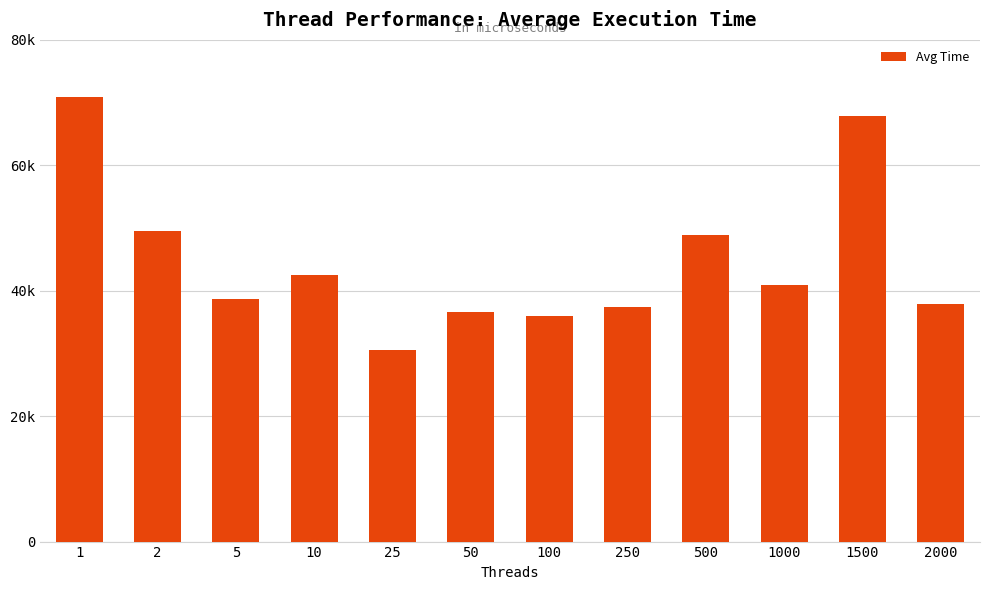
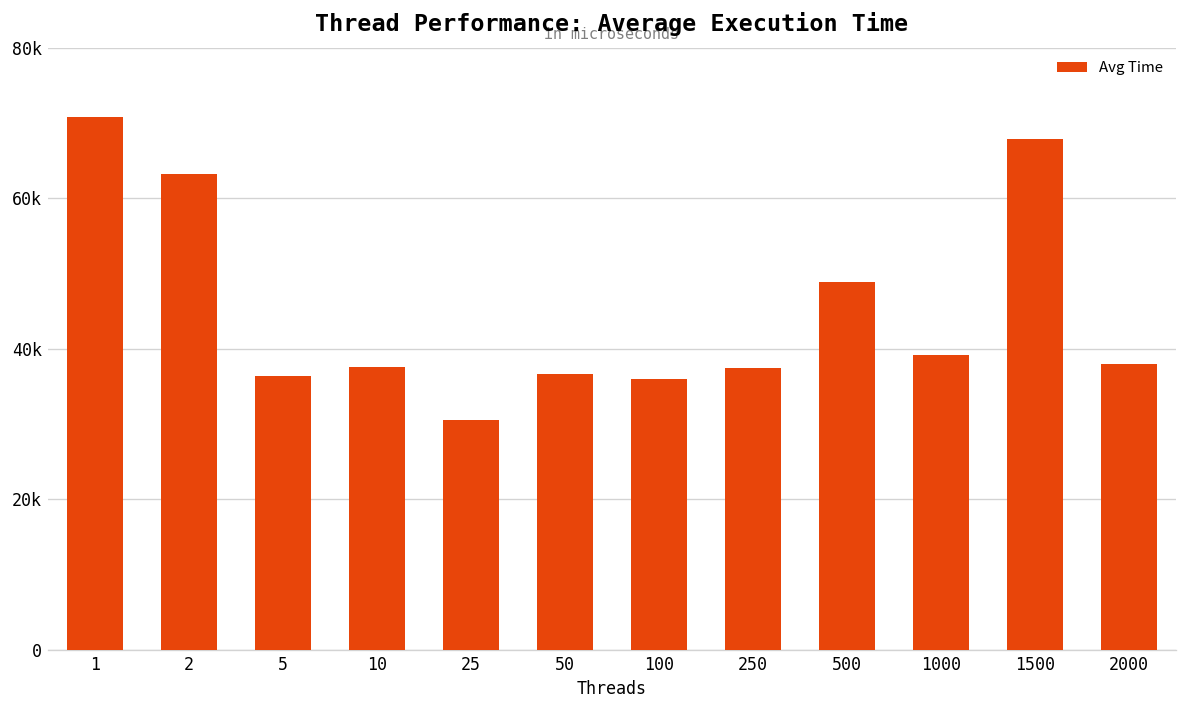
  {
    "1": 71000,
-   "2": 50000,
-   "5": 39000,
-   "10": 43000,
+   "2": 63000,
+   "5": 36000,
+   "10": 38000,
    "25": 31000,
    "50": 37000,
    "100": 36000,
    "250": 37000,
    "500": 49000,
-   "1000": 41000,
+   "1000": 39000,
    "1500": 68000,
    "2000": 38000
  }
